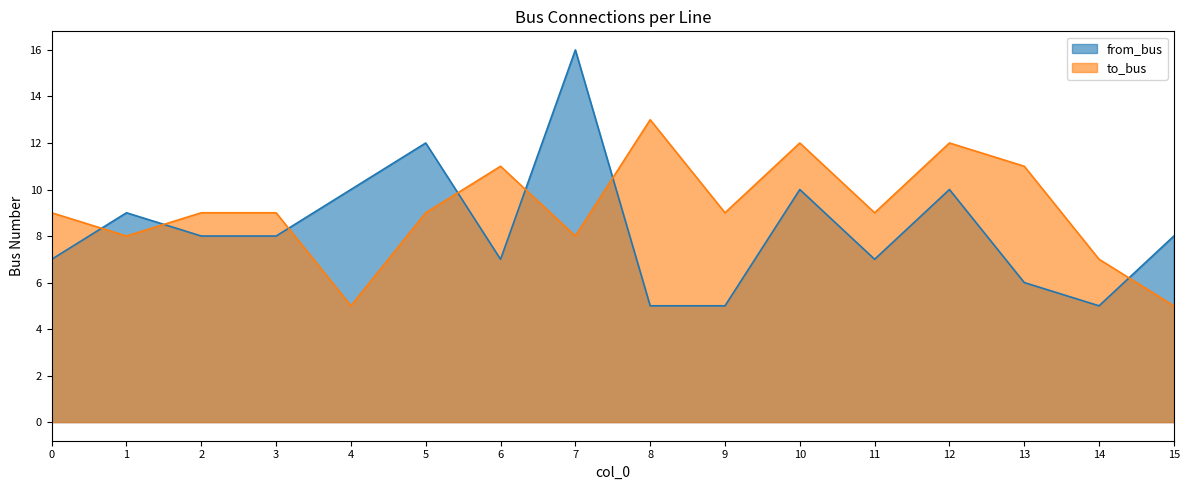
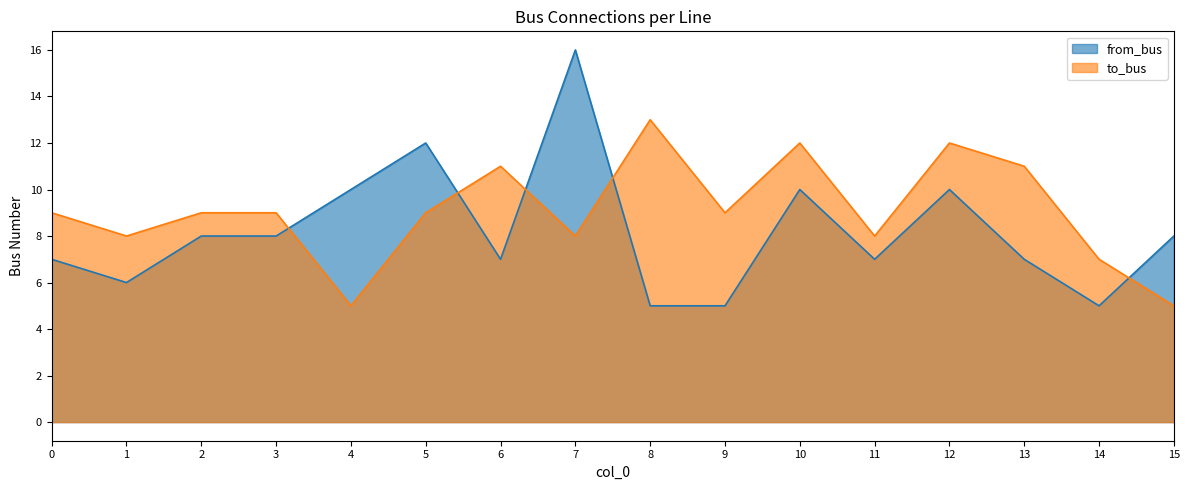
  {
    "from_bus": {
      "0": 7,
-     "1": 9,
+     "1": 6,
      "2": 8,
      "3": 8,
      "4": 10,
      "5": 12,
      "6": 7,
      "7": 16,
      "8": 5,
      "9": 5,
      "10": 10,
      "11": 7,
      "12": 10,
-     "13": 6,
+     "13": 7,
      "14": 5,
      "15": 8
    },
    "to_bus": {
      "0": 9,
      "1": 8,
      "2": 9,
      "3": 9,
      "4": 5,
      "5": 9,
      "6": 11,
      "7": 8,
      "8": 13,
      "9": 9,
      "10": 12,
-     "11": 9,
+     "11": 8,
      "12": 12,
      "13": 11,
      "14": 7,
      "15": 5
    }
  }
